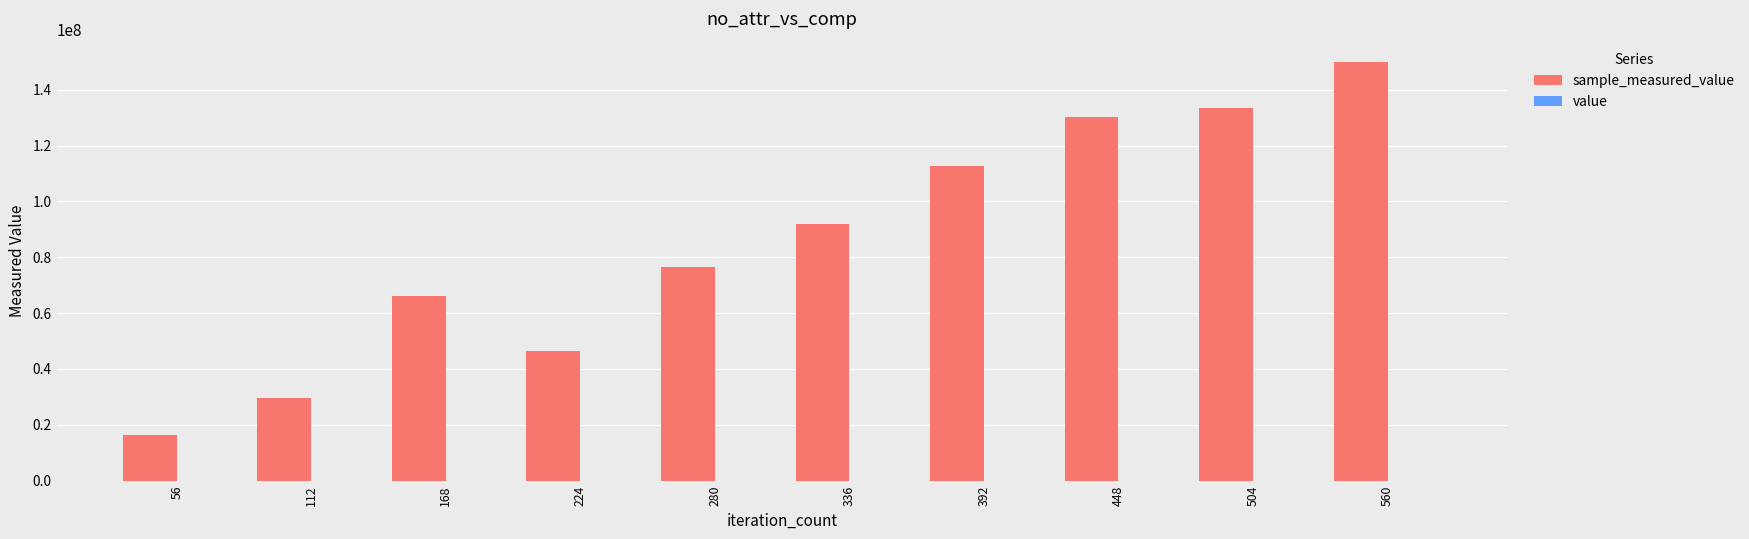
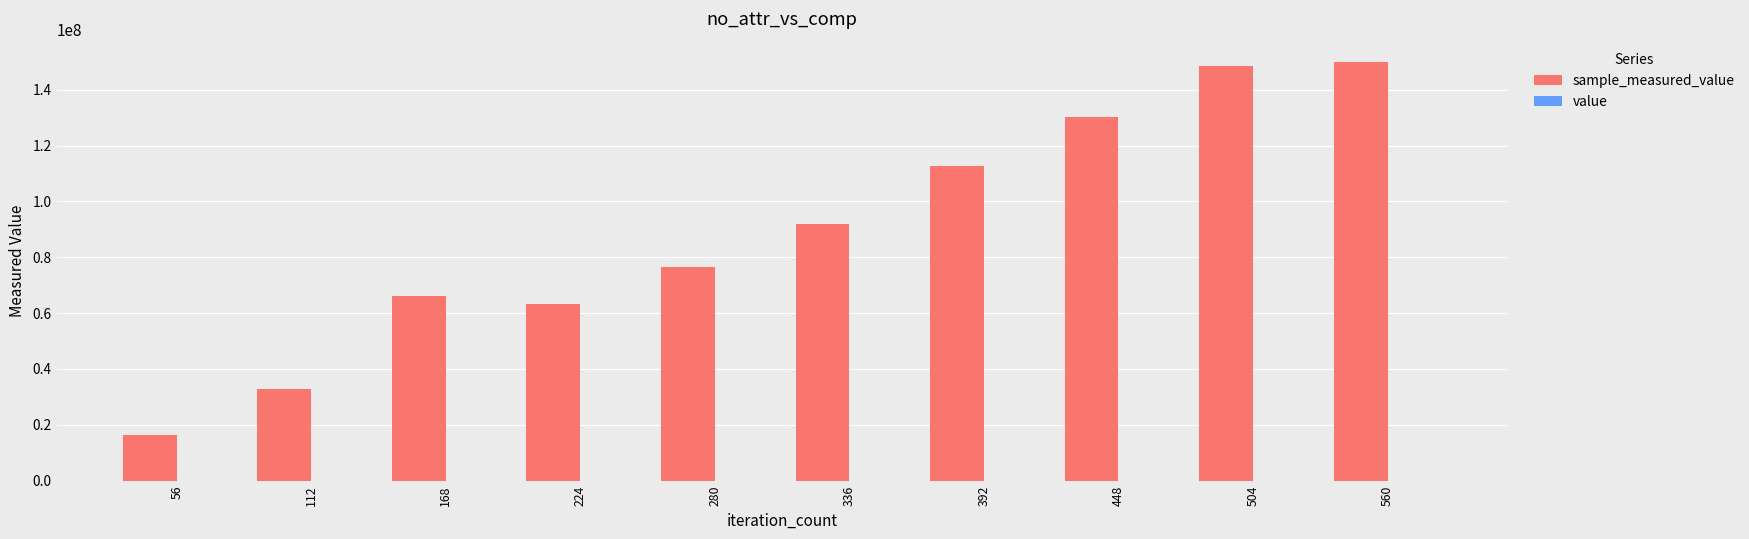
  {
    "sample_measured_value": {
      "56": 16000000,
-     "112": 30000000,
+     "112": 33000000,
      "168": 66000000,
-     "224": 47000000,
+     "224": 63000000,
      "280": 77000000,
      "336": 92000000,
      "392": 113000000,
      "448": 130000000,
-     "504": 133000000,
+     "504": 149000000,
      "560": 150000000
    }
  }
